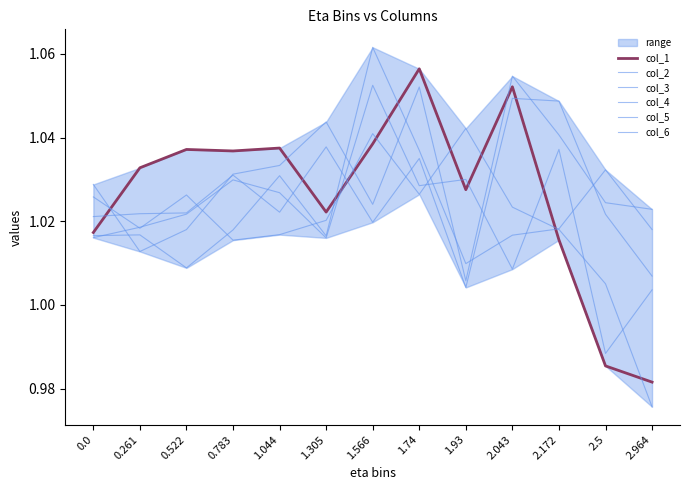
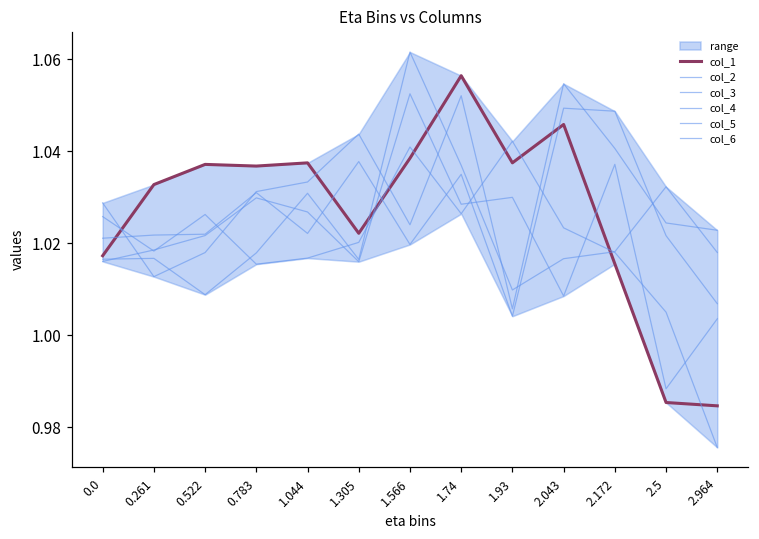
  {
    "col_1": {
      "0.0": 1.017,
      "1.305": 1.022,
      "1.566": 1.038,
-     "1.93": 1.028,
-     "2.043": 1.052,
+     "1.93": 1.037,
+     "2.043": 1.046,
      "2.172": 1.016,
      "2.5": 0.985,
-     "2.964": 0.982
+     "2.964": 0.985
    }
  }
